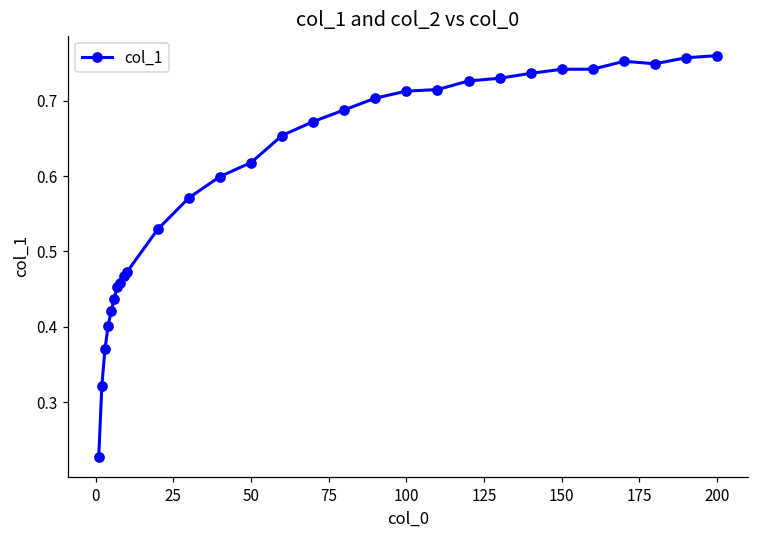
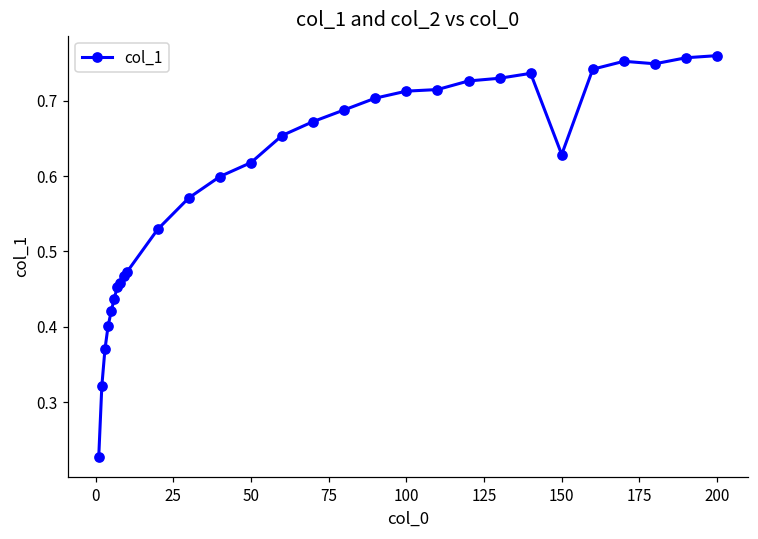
  {
    "50": 0.62,
    "100": 0.71,
-   "150": 0.74,
+   "150": 0.63,
    "200": 0.76
  }
